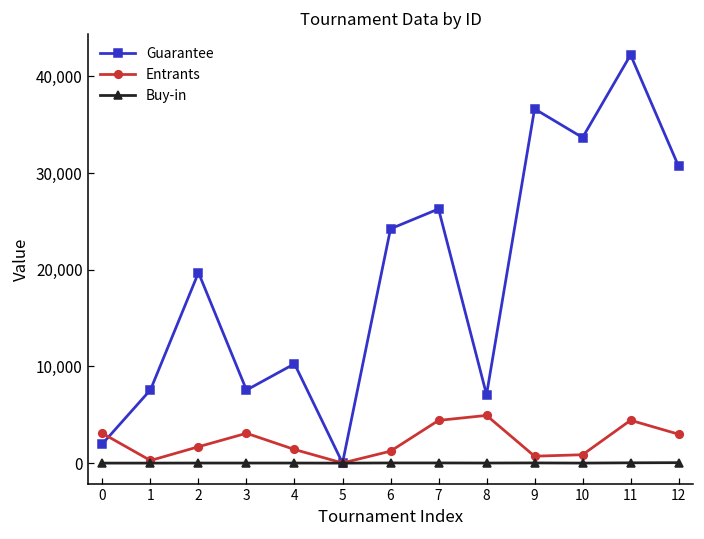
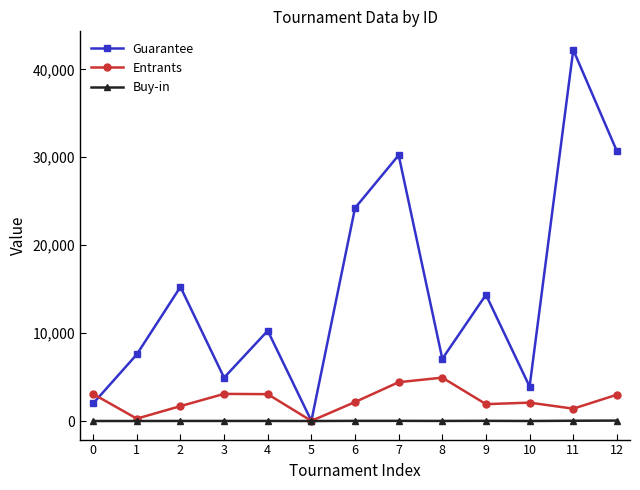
  {
    "Guarantee": {
      "0": "2,000",
      "1": "8,000",
-     "2": "20,000",
-     "3": "8,000",
+     "2": "15,000",
+     "3": "5,000",
      "4": "10,000",
      "6": "24,000",
-     "7": "26,000",
+     "7": "30,000",
      "8": "7,000",
-     "9": "37,000",
-     "10": "34,000",
+     "9": "14,000",
+     "10": "4,000",
      "11": "42,000",
      "12": "31,000"
    },
    "Entrants": {
      "0": "3,000",
      "2": "2,000",
      "3": "3,000",
-     "4": "1,000",
-     "6": "1,000",
+     "4": "3,000",
+     "6": "2,000",
      "7": "4,000",
      "8": "5,000",
-     "9": "1,000",
-     "10": "1,000",
-     "11": "4,000",
+     "9": "2,000",
+     "10": "2,000",
+     "11": "1,000",
      "12": "3,000"
    },
    "Buy-in": {
      "0": "0",
      "2": "0",
      "3": "0",
      "4": "0",
      "6": "0",
      "7": "0",
      "8": "0",
      "9": "0",
      "10": "0",
      "11": "0",
      "12": "0"
    }
  }
